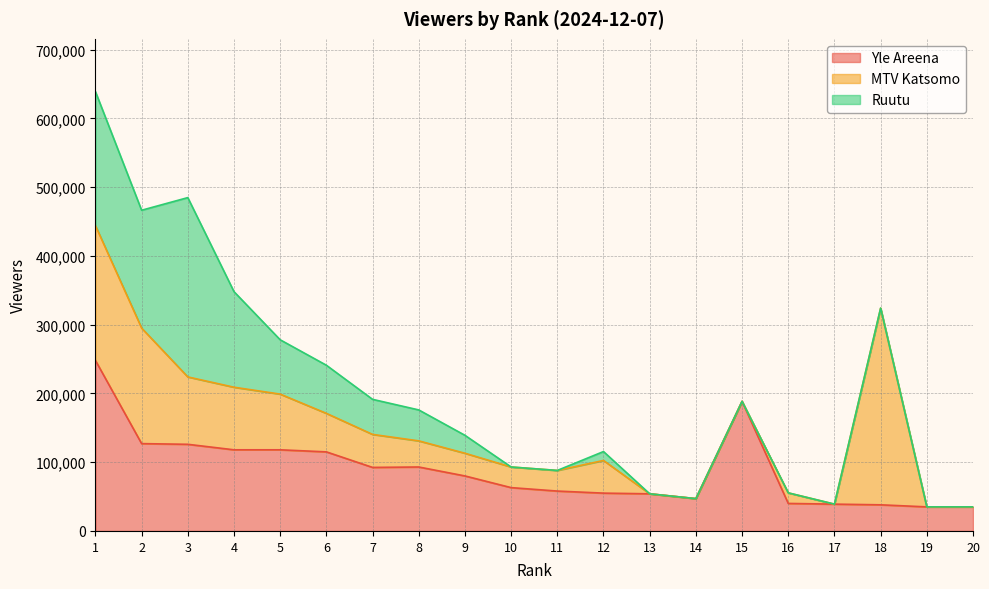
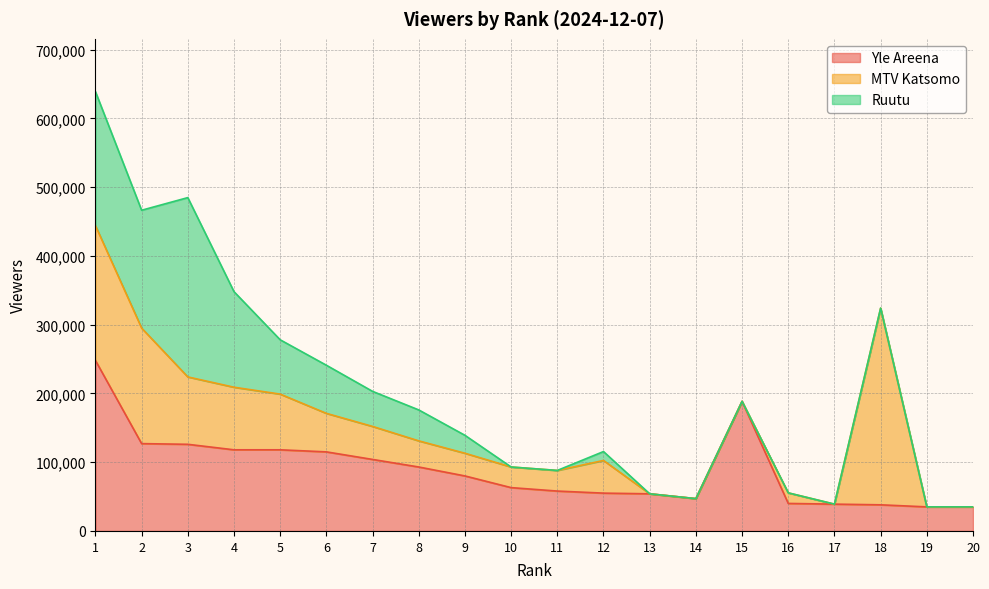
  {
    "Yle Areena": {
      "1": "250,000",
      "2": "130,000",
      "3": "130,000",
      "4": "120,000",
      "5": "120,000",
      "6": "120,000",
-     "7": "90,000",
+     "7": "100,000",
      "8": "90,000",
      "9": "80,000",
      "10": "60,000",
      "11": "60,000",
      "12": "60,000",
      "16": "40,000",
      "18": "40,000"
    },
    "MTV Katsomo": {
      "1": "200,000",
      "2": "170,000",
      "3": "100,000",
      "4": "90,000",
      "5": "80,000",
      "6": "60,000",
      "7": "50,000",
      "8": "40,000",
      "9": "30,000",
      "12": "50,000"
    },
    "Ruutu": {
      "1": "200,000",
      "2": "170,000",
      "3": "260,000",
      "4": "140,000",
      "5": "80,000",
      "6": "70,000",
      "7": "50,000",
      "8": "50,000",
      "9": "30,000",
      "12": "10,000"
    }
  }
